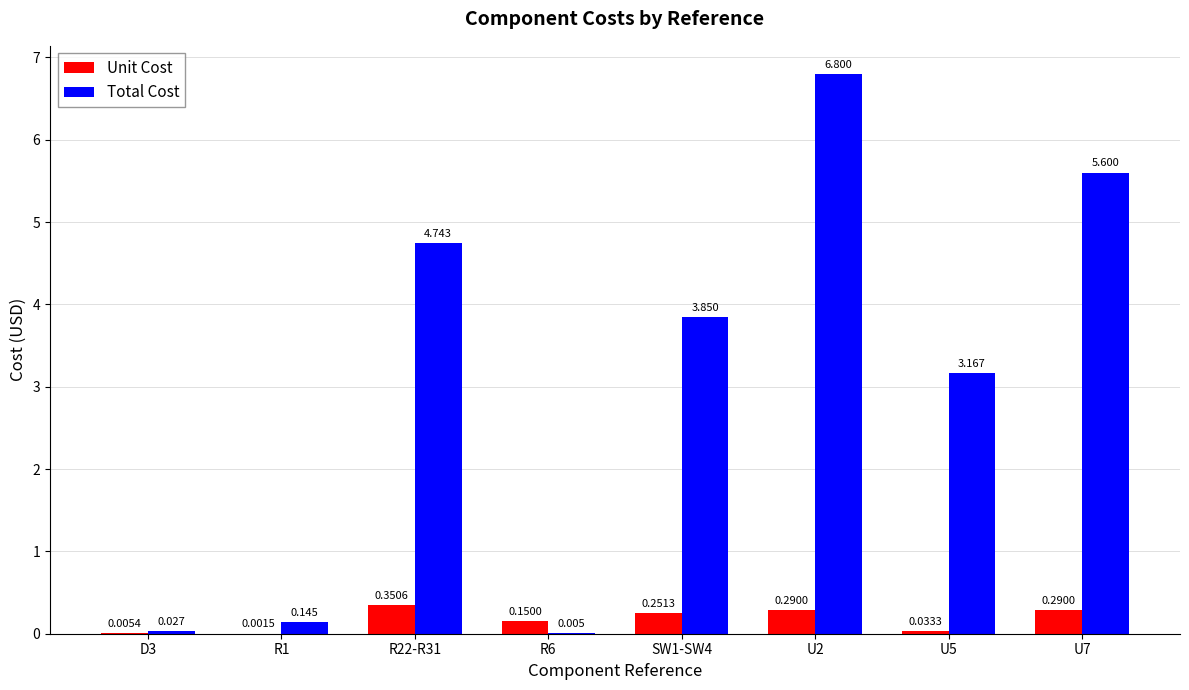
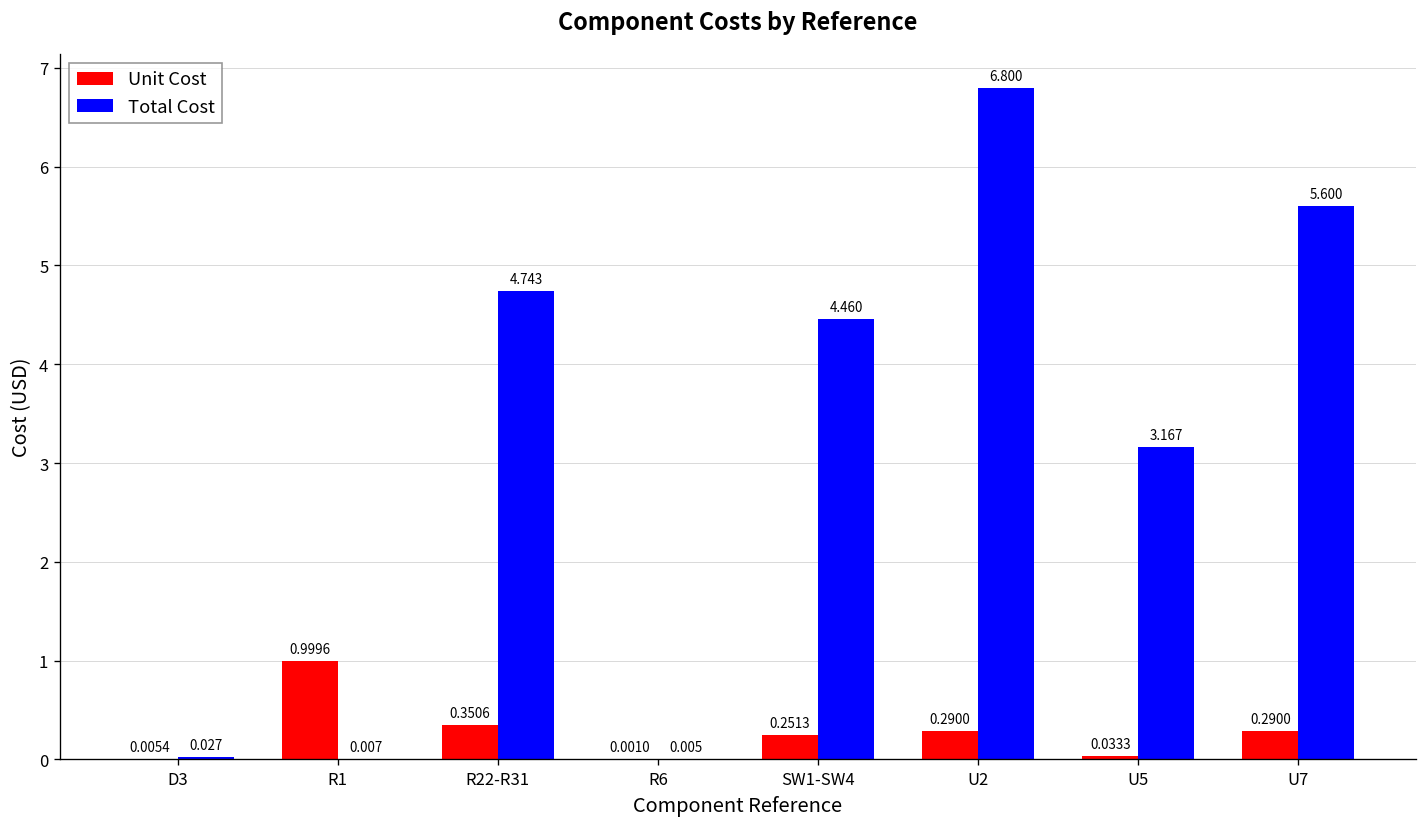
  {
    "Unit Cost": {
      "D3": 0.0054,
-     "R1": 0.0015,
+     "R1": 0.9996,
      "R22-R31": 0.3506,
-     "R6": 0.1500,
+     "R6": 0.0010,
      "SW1-SW4": 0.2513,
      "U2": 0.2900,
      "U5": 0.0333,
      "U7": 0.2900
    },
    "Total Cost": {
      "D3": 0.027,
-     "R1": 0.145,
+     "R1": 0.007,
      "R22-R31": 4.743,
      "R6": 0.005,
-     "SW1-SW4": 3.850,
+     "SW1-SW4": 4.460,
      "U2": 6.800,
      "U5": 3.167,
      "U7": 5.600
    }
  }
